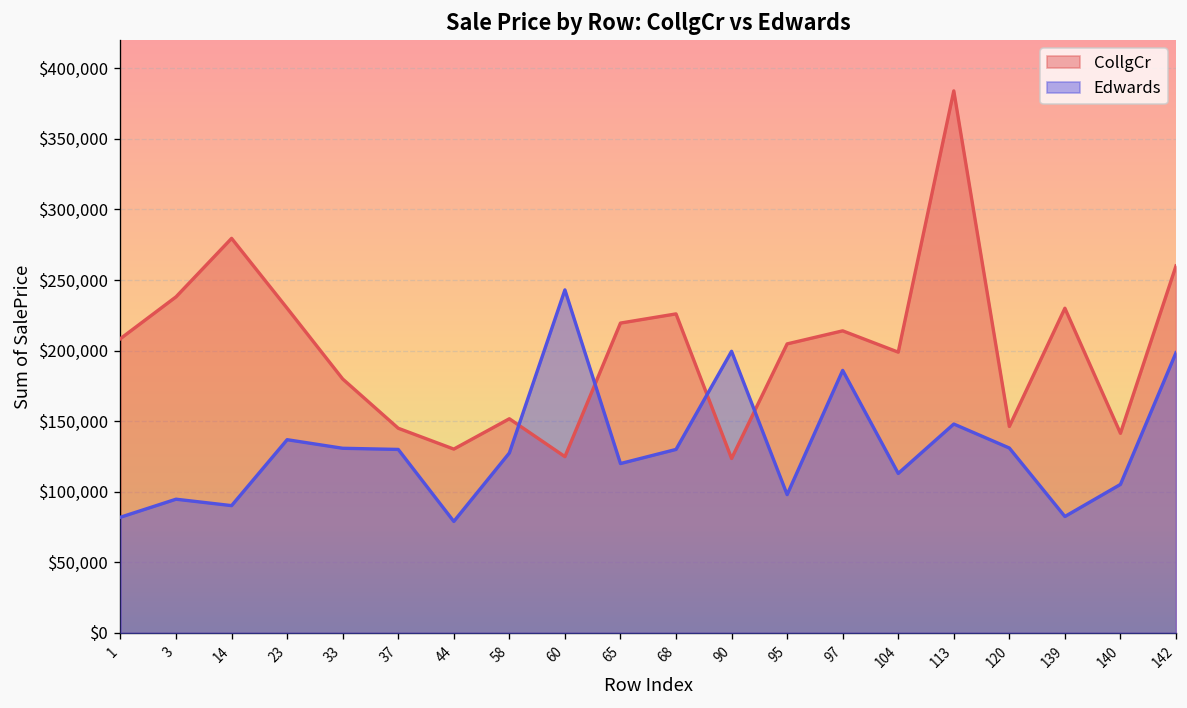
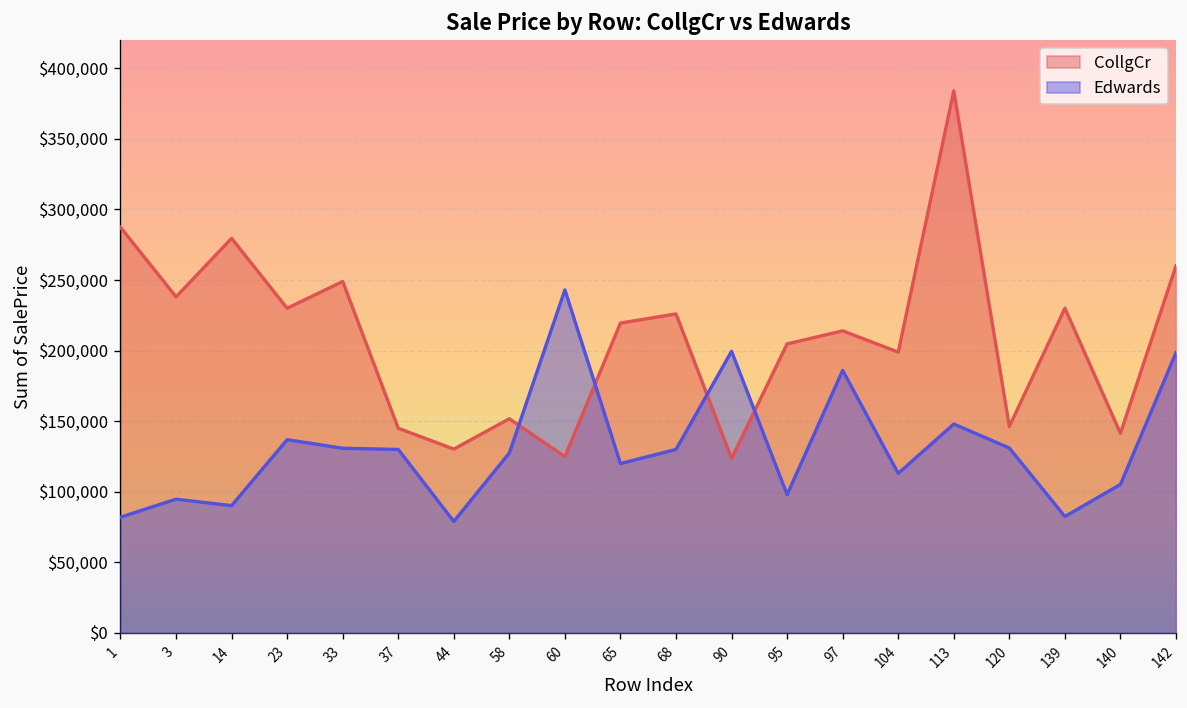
  {
    "CollgCr": {
-     "1": "$209,000",
+     "1": "$287,000",
      "3": "$238,000",
      "14": "$280,000",
      "23": "$230,000",
-     "33": "$180,000",
+     "33": "$249,000",
      "37": "$145,000",
      "44": "$130,000",
      "58": "$152,000",
      "60": "$125,000",
      "65": "$220,000",
      "68": "$226,000",
      "90": "$124,000",
      "95": "$205,000",
      "97": "$214,000",
      "104": "$199,000",
      "113": "$384,000",
      "120": "$146,000",
      "139": "$230,000",
      "140": "$141,000",
      "142": "$260,000"
    },
    "Edwards": {
      "1": "$82,000",
      "3": "$95,000",
      "14": "$90,000",
      "23": "$137,000",
      "33": "$131,000",
      "37": "$130,000",
      "44": "$79,000",
      "58": "$128,000",
      "60": "$243,000",
      "65": "$120,000",
      "68": "$130,000",
      "90": "$200,000",
      "95": "$98,000",
      "97": "$186,000",
      "104": "$113,000",
      "113": "$148,000",
      "120": "$131,000",
      "139": "$83,000",
      "140": "$105,000",
      "142": "$199,000"
    }
  }
